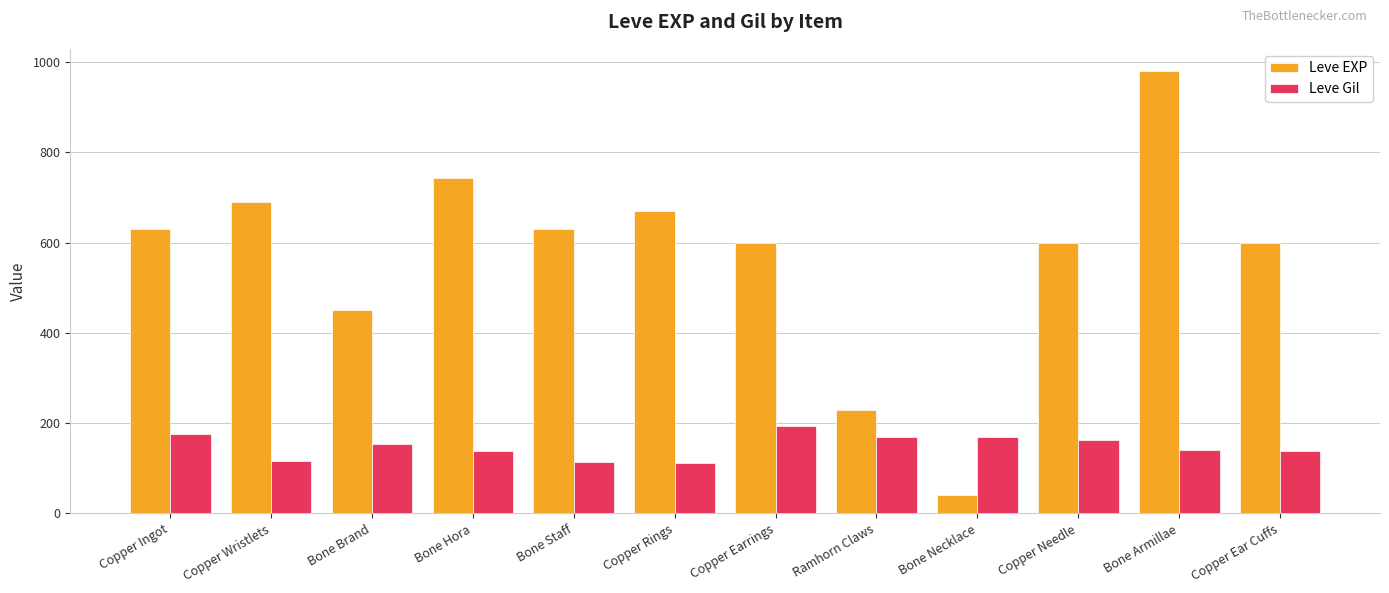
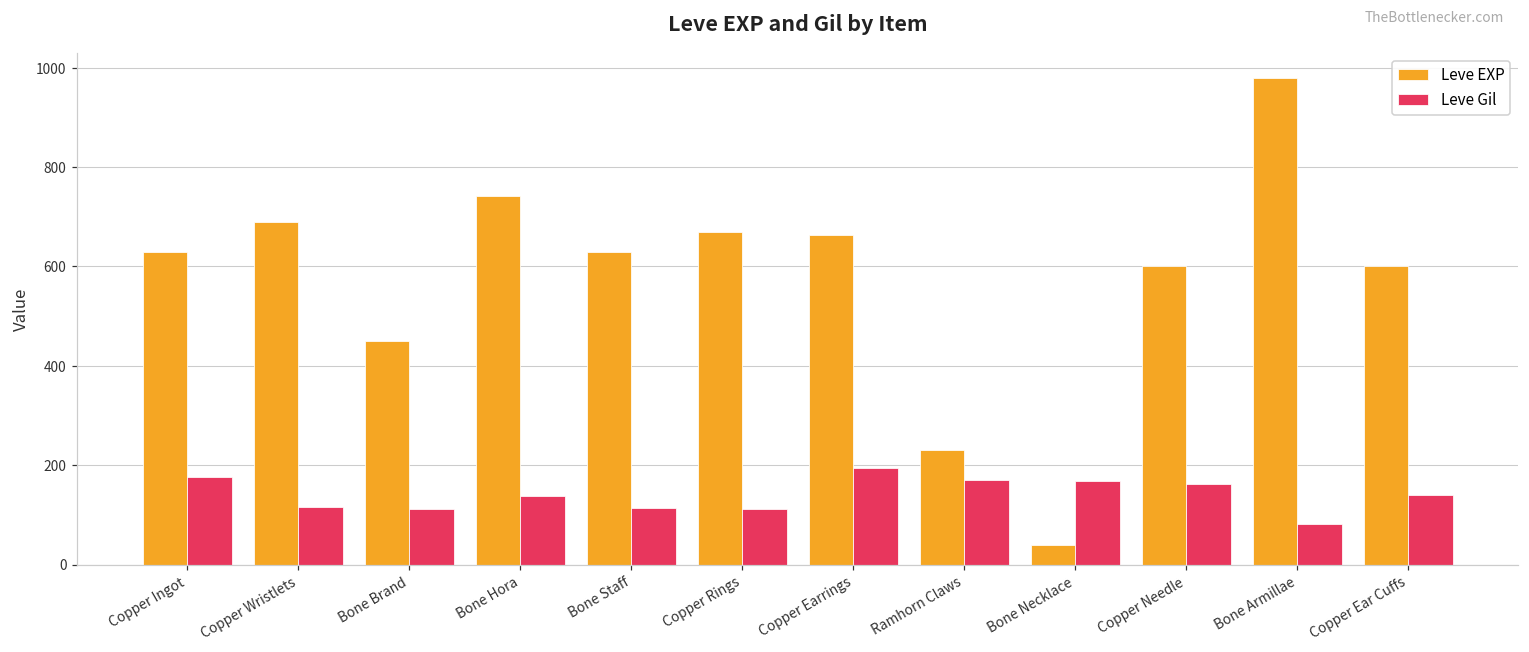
  {
    "Leve EXP": {
      "Copper Ingot": 630,
      "Copper Wristlets": 690,
      "Bone Brand": 450,
      "Bone Hora": 740,
      "Bone Staff": 630,
      "Copper Rings": 670,
-     "Copper Earrings": 600,
+     "Copper Earrings": 660,
      "Ramhorn Claws": 230,
      "Bone Necklace": 40,
      "Copper Needle": 600,
      "Bone Armillae": 980,
      "Copper Ear Cuffs": 600
    },
    "Leve Gil": {
      "Copper Ingot": 180,
      "Copper Wristlets": 120,
-     "Bone Brand": 150,
+     "Bone Brand": 110,
      "Bone Hora": 140,
      "Bone Staff": 110,
      "Copper Rings": 110,
      "Copper Earrings": 190,
      "Ramhorn Claws": 170,
      "Bone Necklace": 170,
      "Copper Needle": 160,
-     "Bone Armillae": 140,
+     "Bone Armillae": 80,
      "Copper Ear Cuffs": 140
    }
  }
